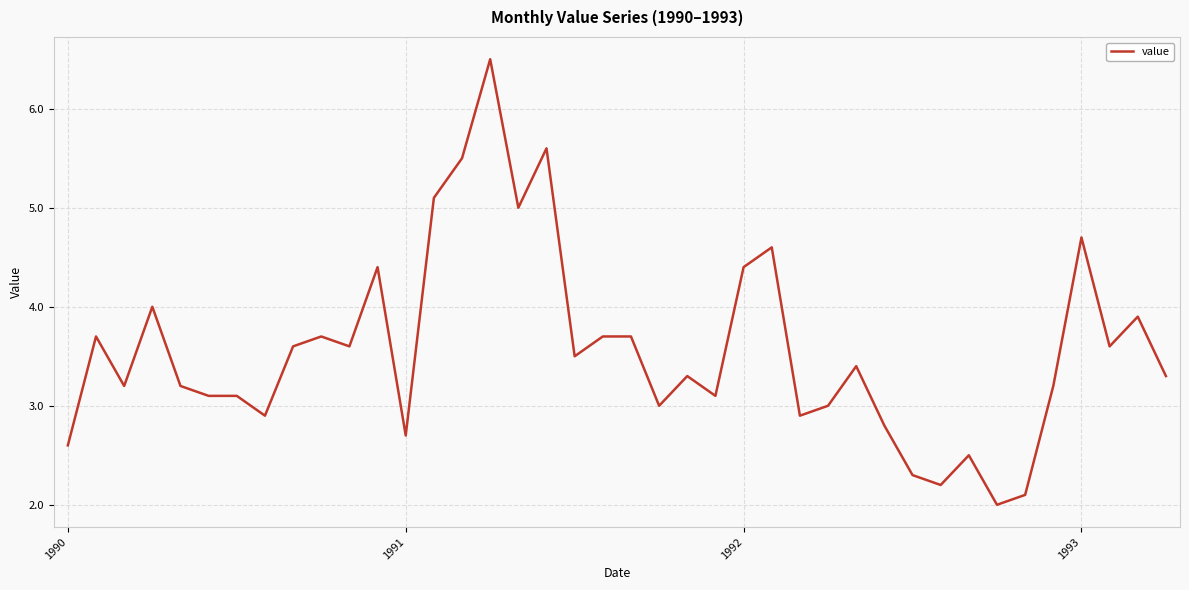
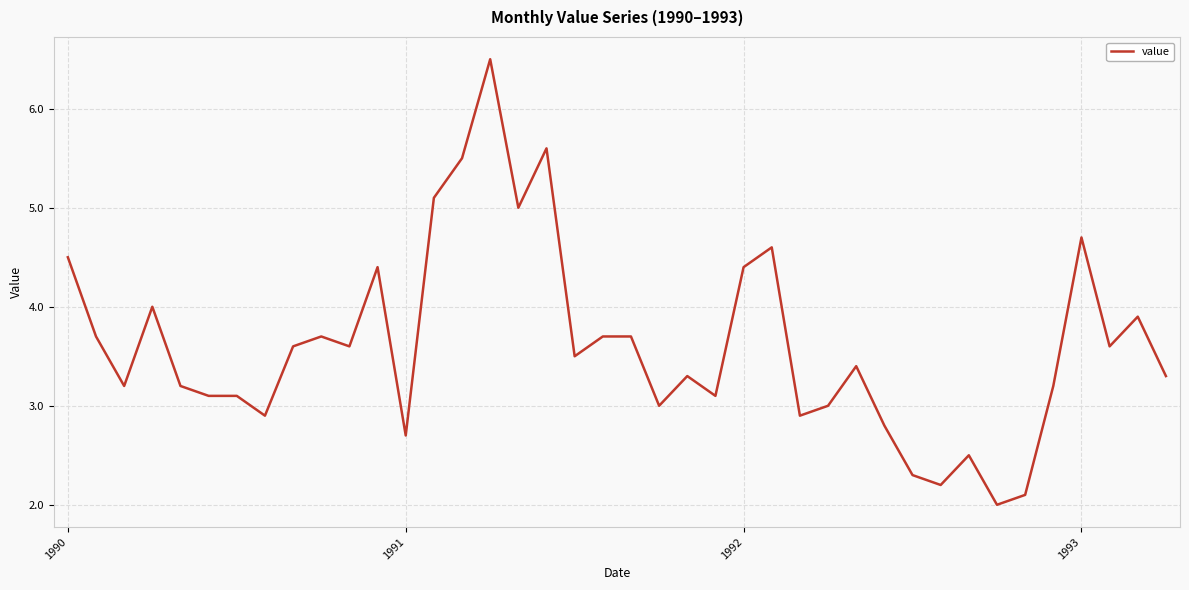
  {
-   "1990": 2.6,
+   "1990": 4.5,
    "1991": 2.7,
    "1992": 4.4,
    "1993": 4.7
  }
